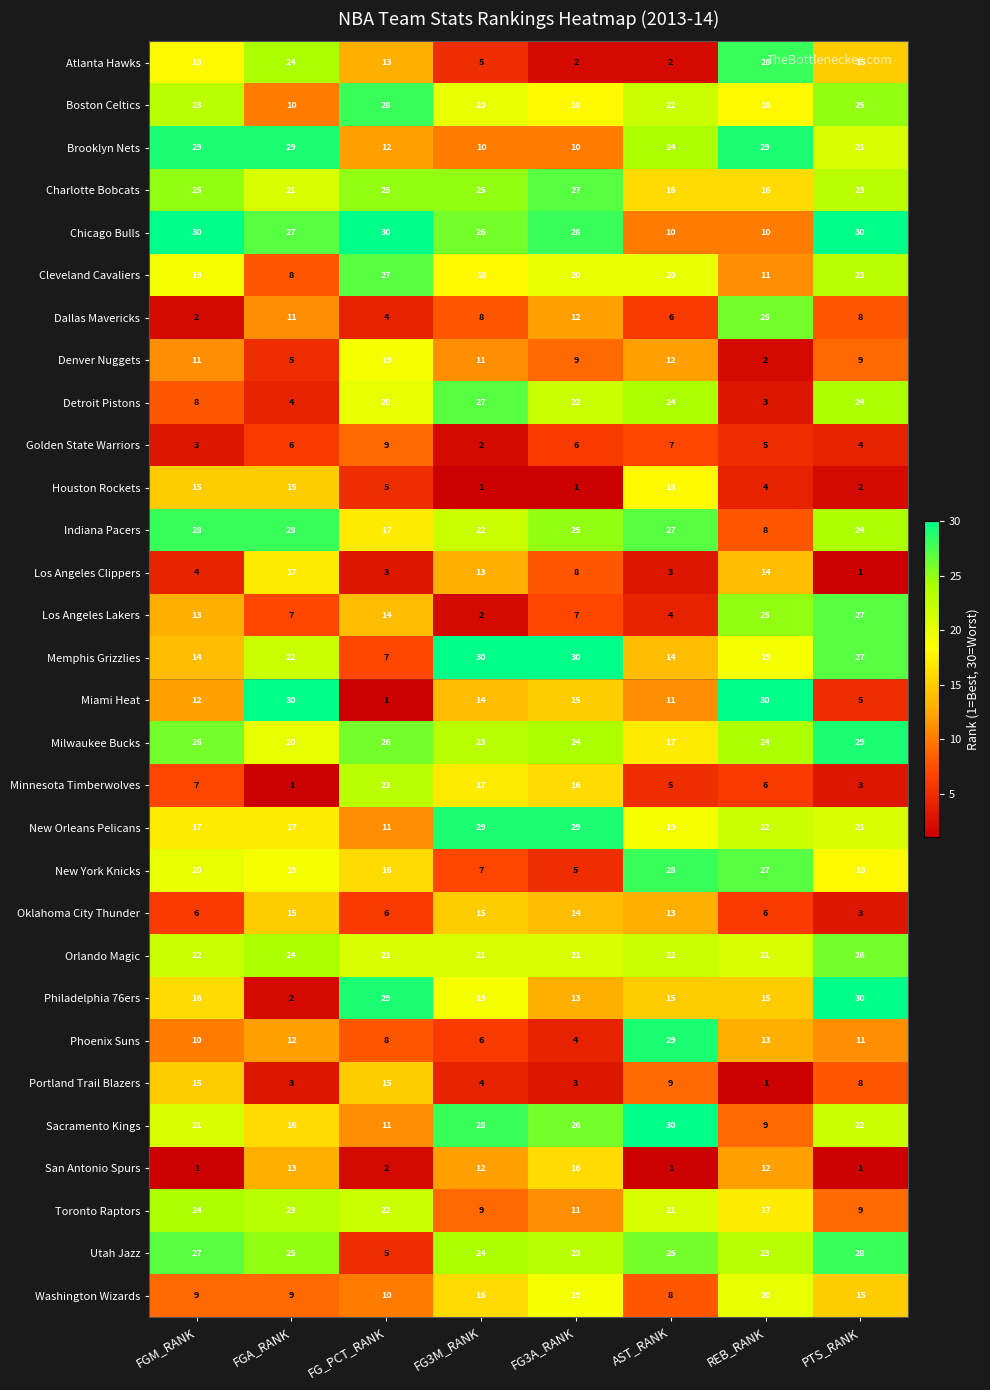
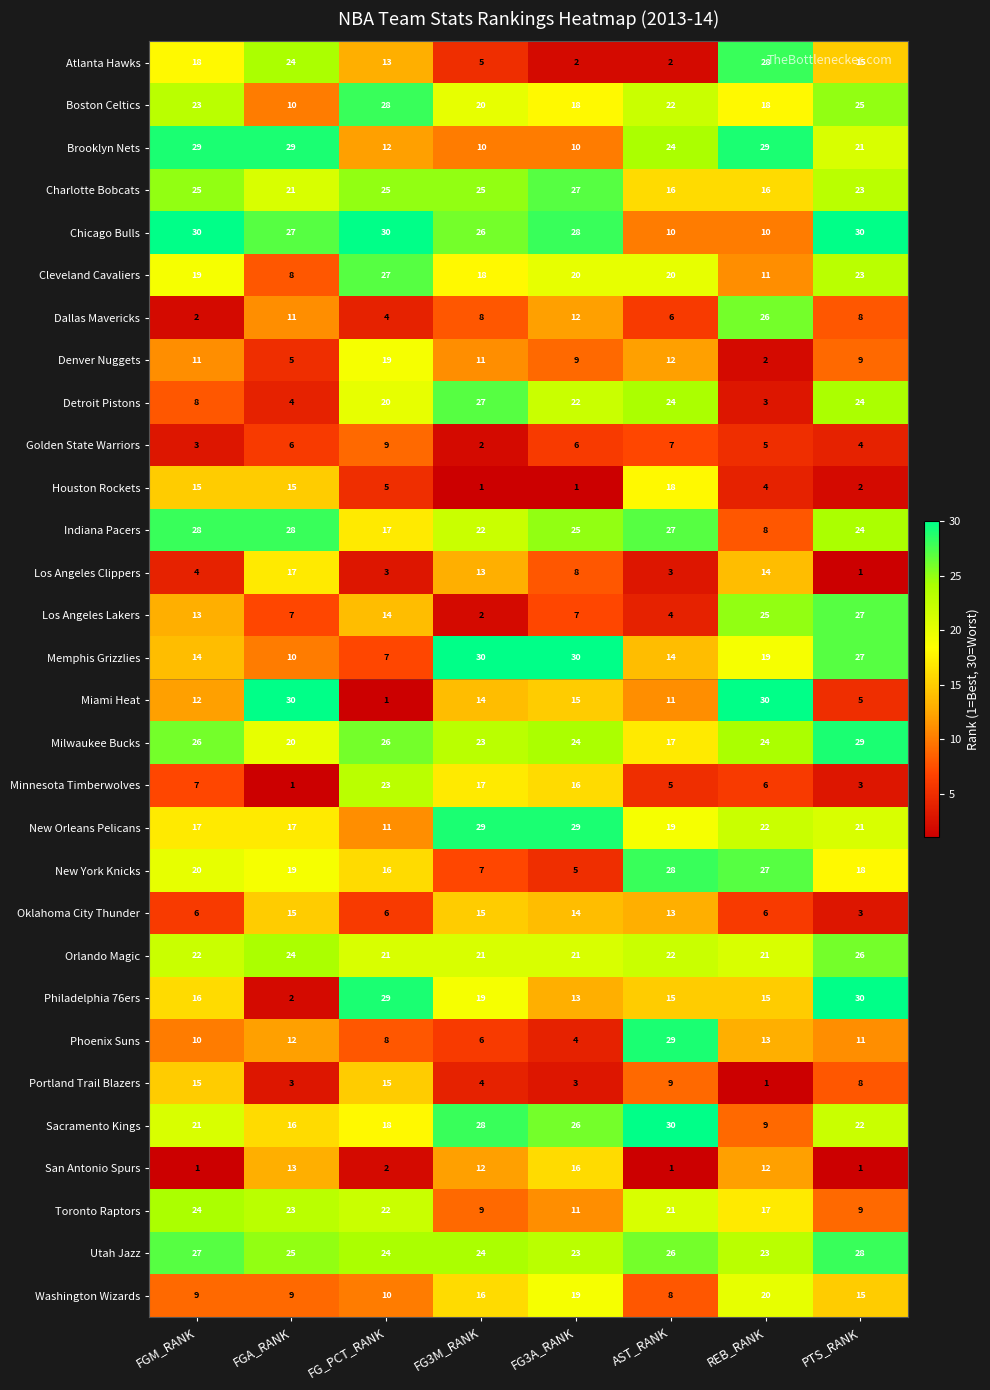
  {
    "Memphis Grizzlies": {
      "FGM_RANK": 14,
-     "FGA_RANK": 22,
+     "FGA_RANK": 10,
      "FG_PCT_RANK": 7,
      "FG3M_RANK": 30,
      "FG3A_RANK": 30,
      "AST_RANK": 14,
      "REB_RANK": 19,
      "PTS_RANK": 27
    },
    "Sacramento Kings": {
      "FGM_RANK": 21,
      "FGA_RANK": 16,
-     "FG_PCT_RANK": 11,
+     "FG_PCT_RANK": 18,
      "FG3M_RANK": 28,
      "FG3A_RANK": 26,
      "AST_RANK": 30,
      "REB_RANK": 9,
      "PTS_RANK": 22
    },
    "Utah Jazz": {
      "FGM_RANK": 27,
      "FGA_RANK": 25,
-     "FG_PCT_RANK": 5,
+     "FG_PCT_RANK": 24,
      "FG3M_RANK": 24,
      "FG3A_RANK": 23,
      "AST_RANK": 26,
      "REB_RANK": 23,
      "PTS_RANK": 28
    }
  }
